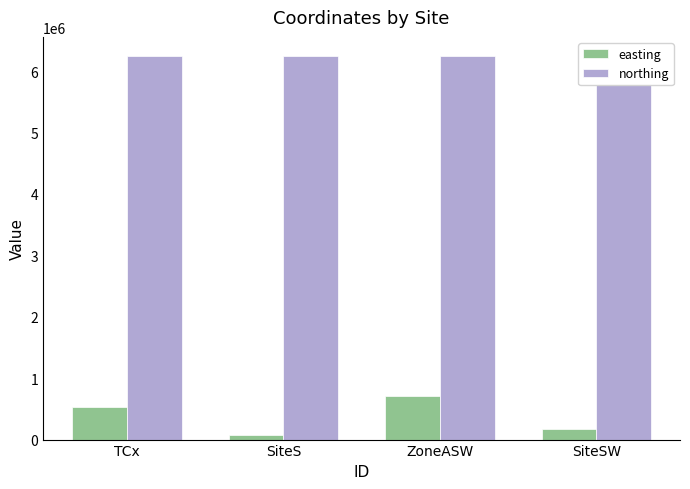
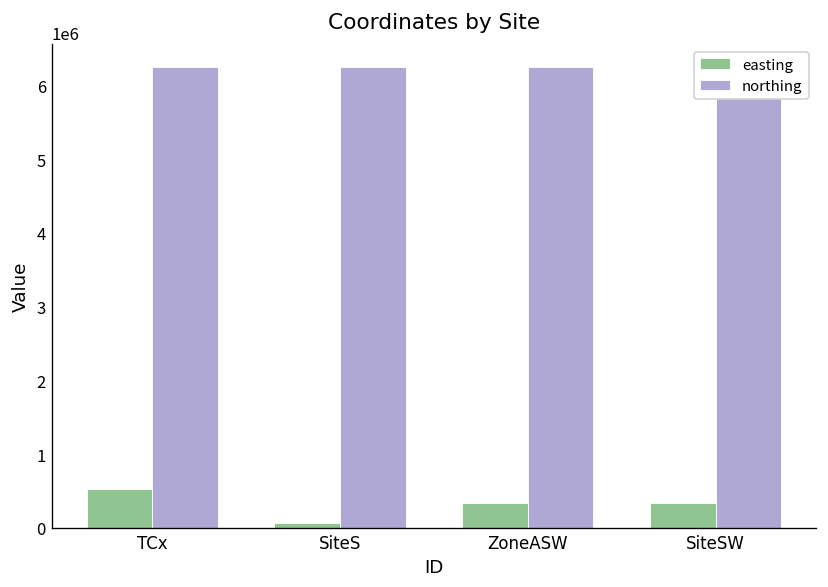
  {
    "easting": {
      "TCx": 500000,
      "SiteS": 100000,
-     "ZoneASW": 700000,
-     "SiteSW": 200000
+     "ZoneASW": 300000,
+     "SiteSW": 300000
    },
    "northing": {
      "TCx": 6200000,
      "SiteS": 6200000,
      "ZoneASW": 6200000
    }
  }
